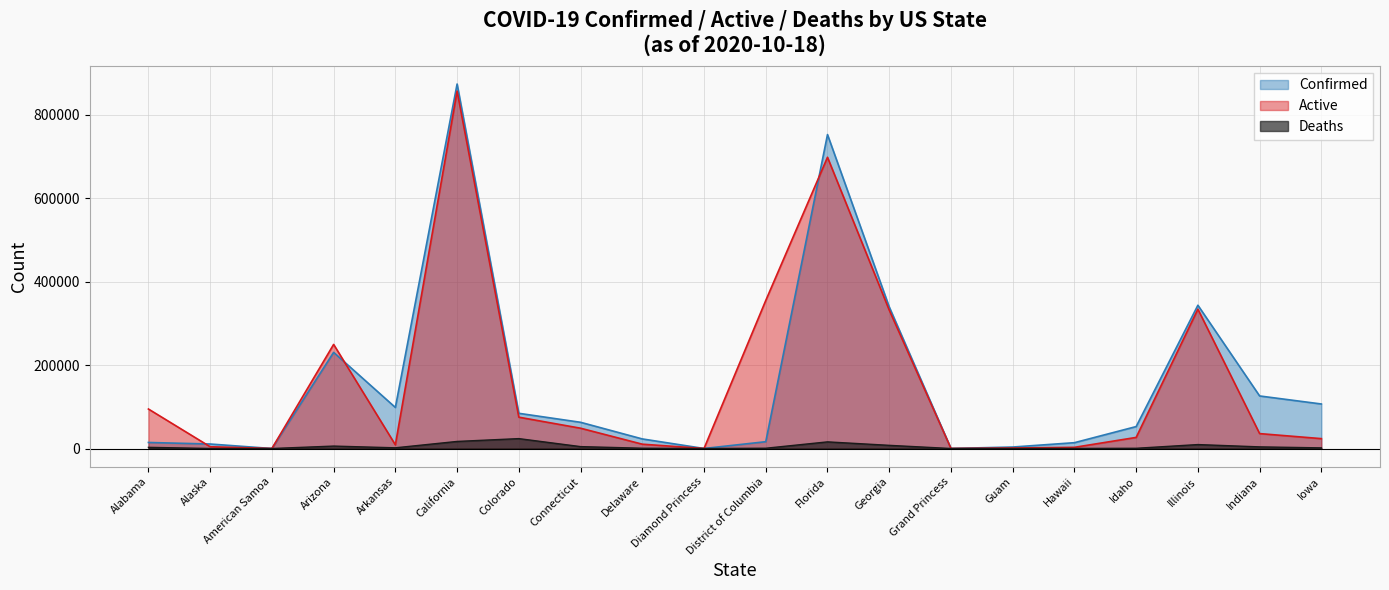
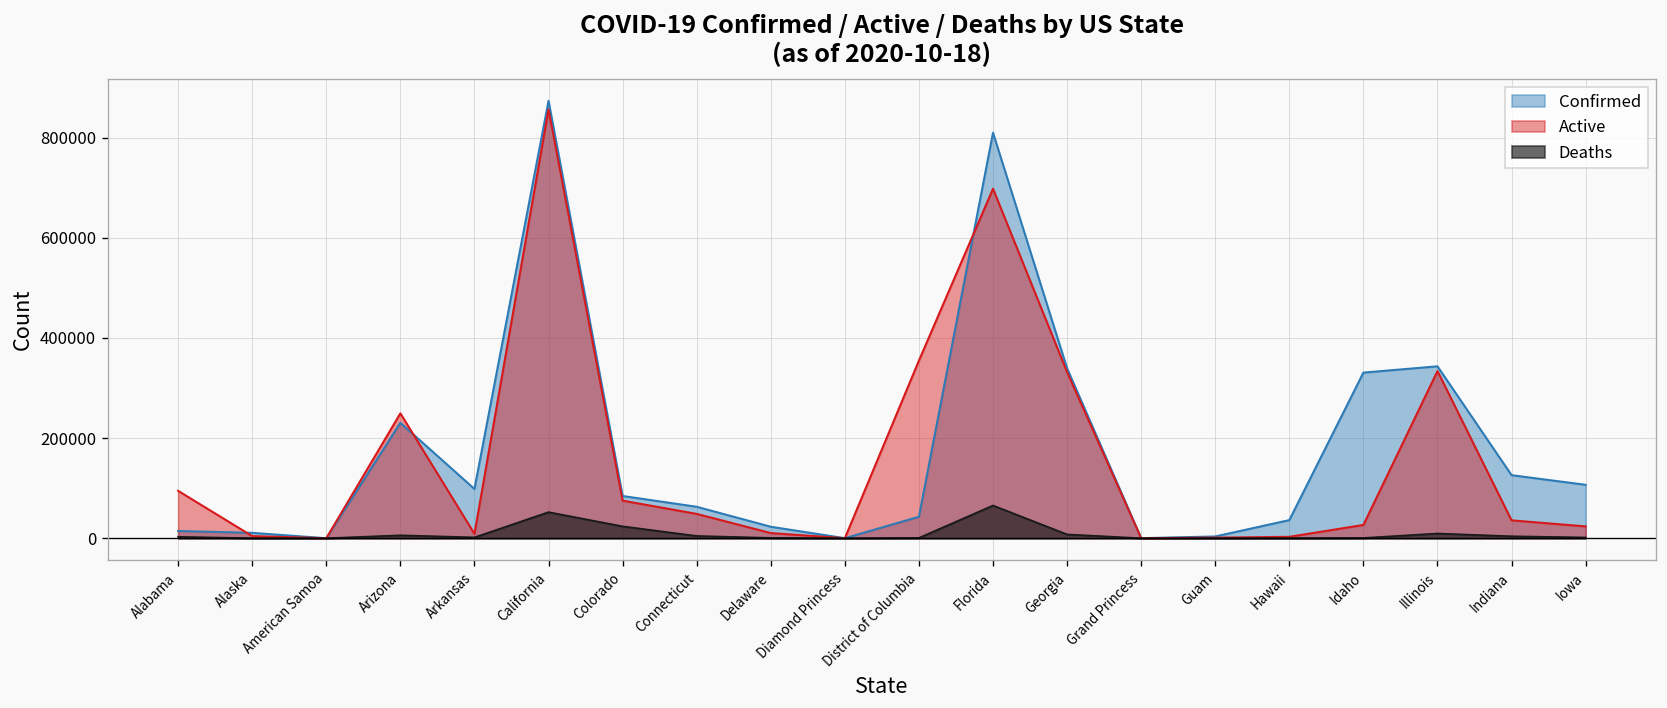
  {
    "Confirmed": {
      "Alabama": 10000,
      "Alaska": 10000,
      "Arizona": 230000,
      "Arkansas": 100000,
      "California": 870000,
      "Colorado": 80000,
      "Connecticut": 60000,
      "Delaware": 20000,
-     "District of Columbia": 20000,
-     "Florida": 750000,
+     "District of Columbia": 40000,
+     "Florida": 810000,
      "Georgia": 340000,
-     "Hawaii": 10000,
-     "Idaho": 50000,
+     "Hawaii": 40000,
+     "Idaho": 330000,
      "Illinois": 340000,
      "Indiana": 130000,
      "Iowa": 110000
    },
    "Active": {
      "Alabama": 90000,
      "Arizona": 250000,
      "Arkansas": 10000,
      "California": 860000,
      "Colorado": 80000,
      "Connecticut": 50000,
      "Delaware": 10000,
      "District of Columbia": 350000,
      "Florida": 700000,
      "Georgia": 330000,
      "Idaho": 30000,
      "Illinois": 330000,
      "Indiana": 40000,
      "Iowa": 20000
    },
    "Deaths": {
      "Alabama": 0,
      "Arizona": 10000,
      "Arkansas": 0,
-     "California": 20000,
+     "California": 50000,
      "Colorado": 20000,
      "Connecticut": 0,
      "Delaware": 0,
      "District of Columbia": 0,
-     "Florida": 20000,
+     "Florida": 70000,
      "Georgia": 10000,
      "Idaho": 0,
      "Illinois": 10000,
      "Indiana": 0,
      "Iowa": 0
    }
  }
